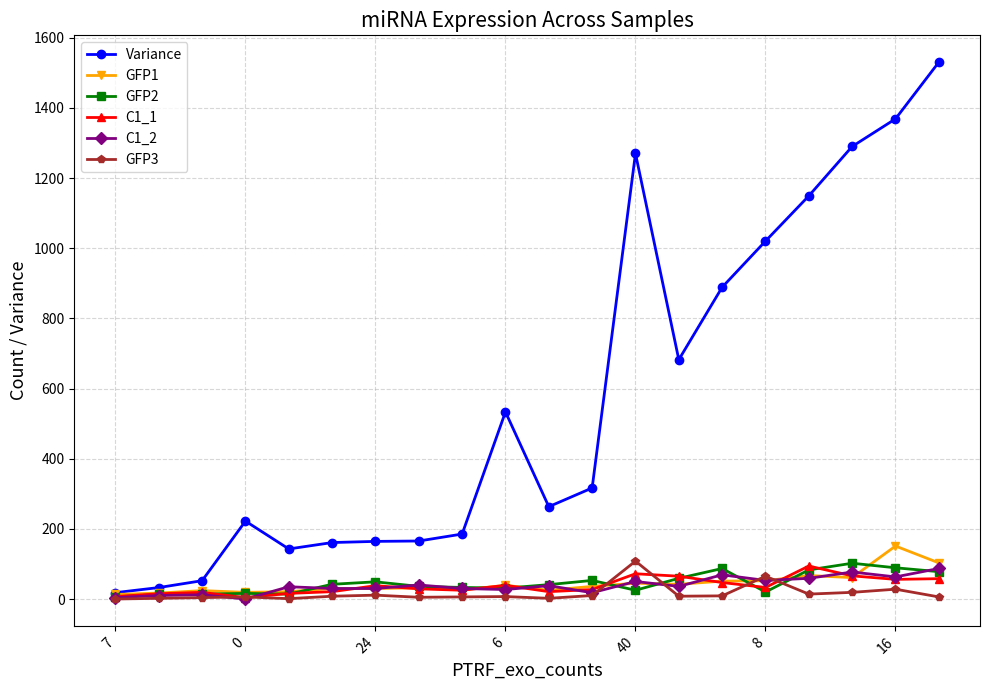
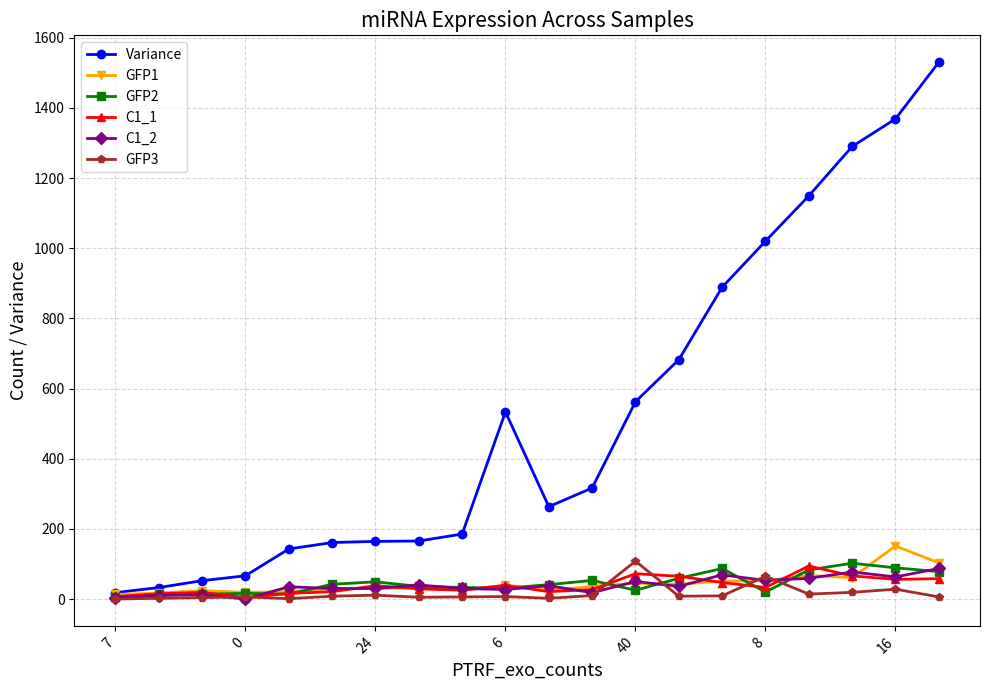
  {
    "Variance": {
-     "0": 220,
+     "0": 70,
      "24": 160,
      "6": 530,
-     "40": 1270,
+     "40": 560,
      "8": 1020,
      "16": 1370
    },
    "GFP1": {
      "16": 150
    },
    "GFP2": {
      "24": 50,
      "40": 30,
      "8": 20,
      "16": 90
    },
    "C1_1": {
      "24": 40,
      "40": 70,
      "8": 30
    },
    "GFP3": {
      "24": 10,
      "6": 10,
      "40": 110,
      "8": 70,
      "16": 30
    }
  }
